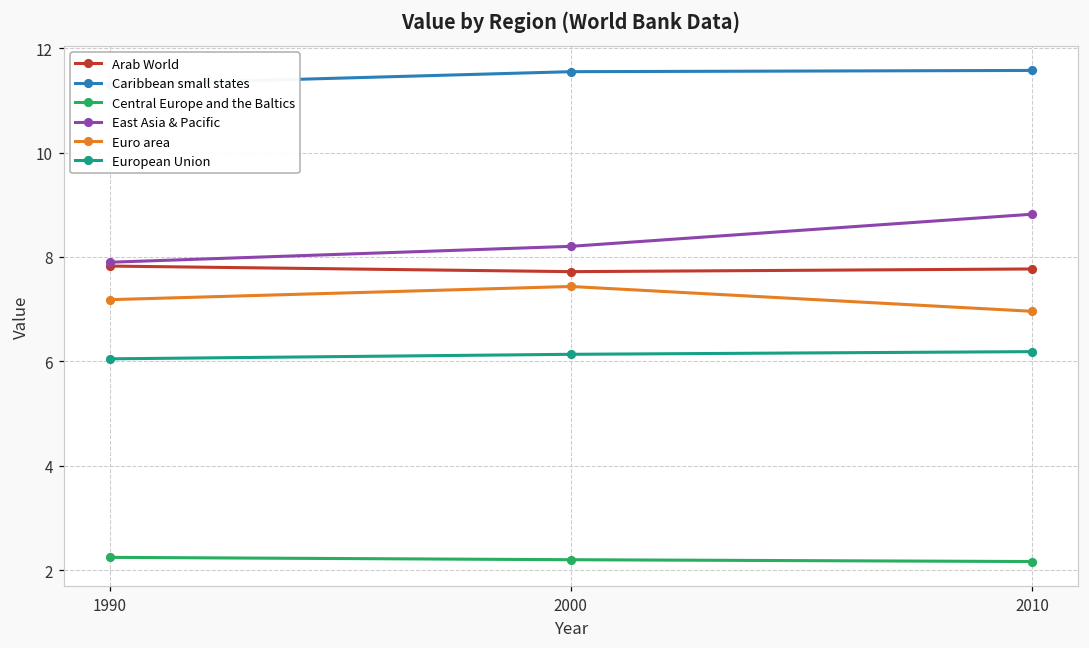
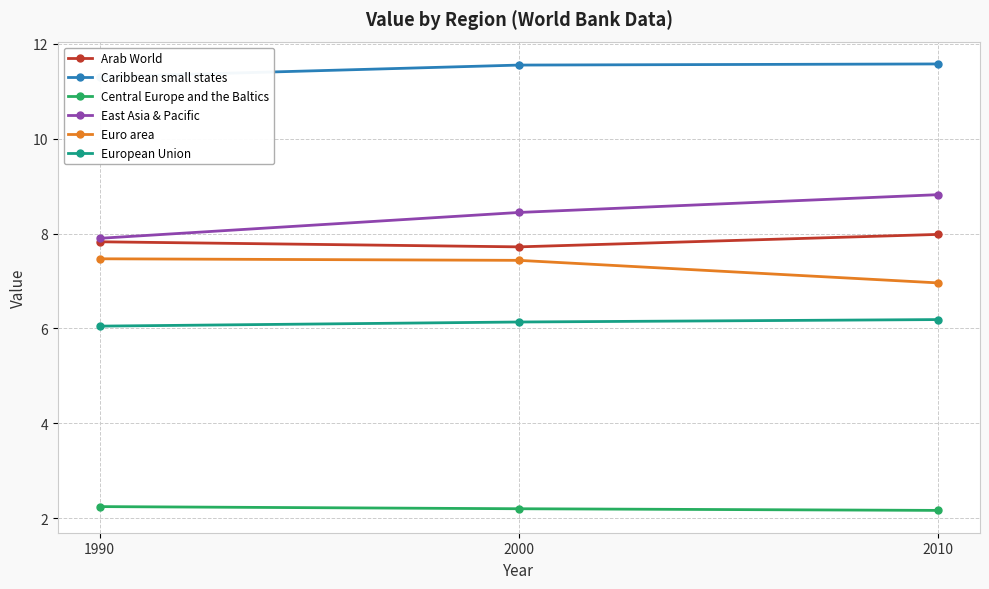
  {
    "Arab World": {
      "1990": 7.8,
      "2000": 7.7,
-     "2010": 7.8
+     "2010": 8.0
    },
    "Caribbean small states": {
      "2000": 11.6,
      "2010": 11.6
    },
    "East Asia & Pacific": {
      "1990": 7.9,
-     "2000": 8.2,
+     "2000": 8.4,
      "2010": 8.8
    },
    "Euro area": {
-     "1990": 7.2,
+     "1990": 7.5,
      "2000": 7.4,
      "2010": 7.0
    }
  }
